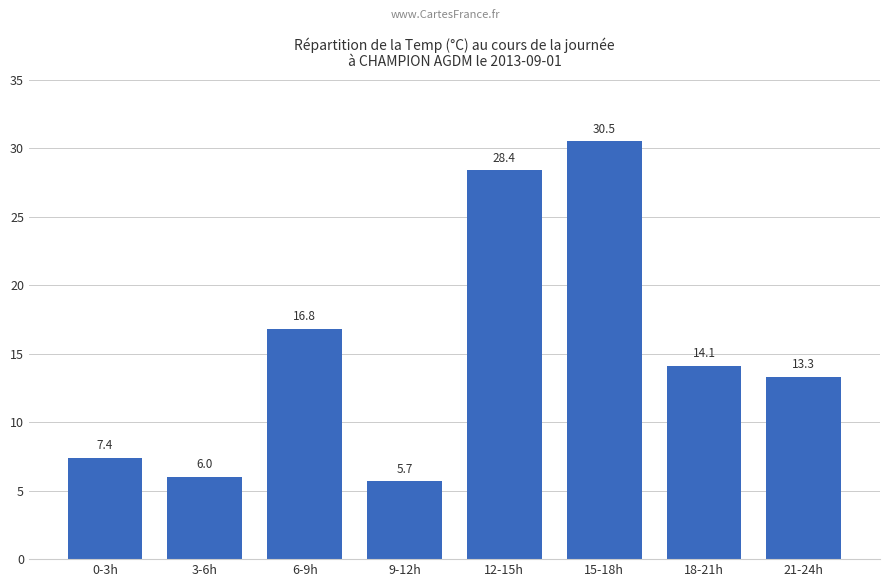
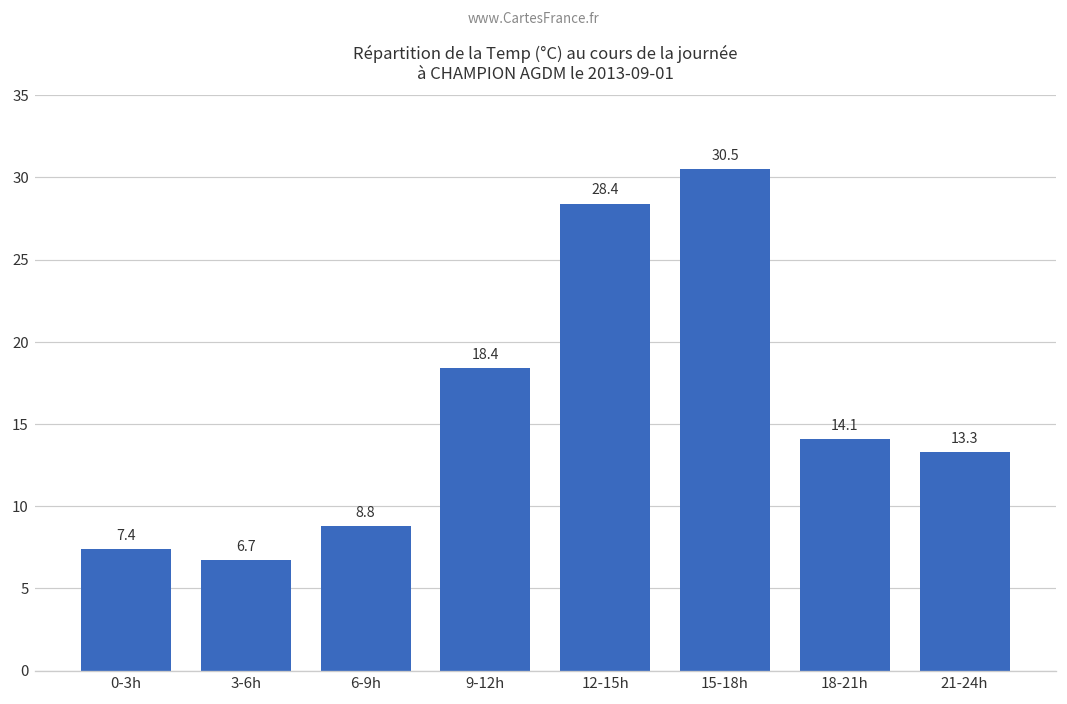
  {
    "0-3h": 7.4,
-   "3-6h": 6.0,
-   "6-9h": 16.8,
-   "9-12h": 5.7,
+   "3-6h": 6.7,
+   "6-9h": 8.8,
+   "9-12h": 18.4,
    "12-15h": 28.4,
    "15-18h": 30.5,
    "18-21h": 14.1,
    "21-24h": 13.3
  }
